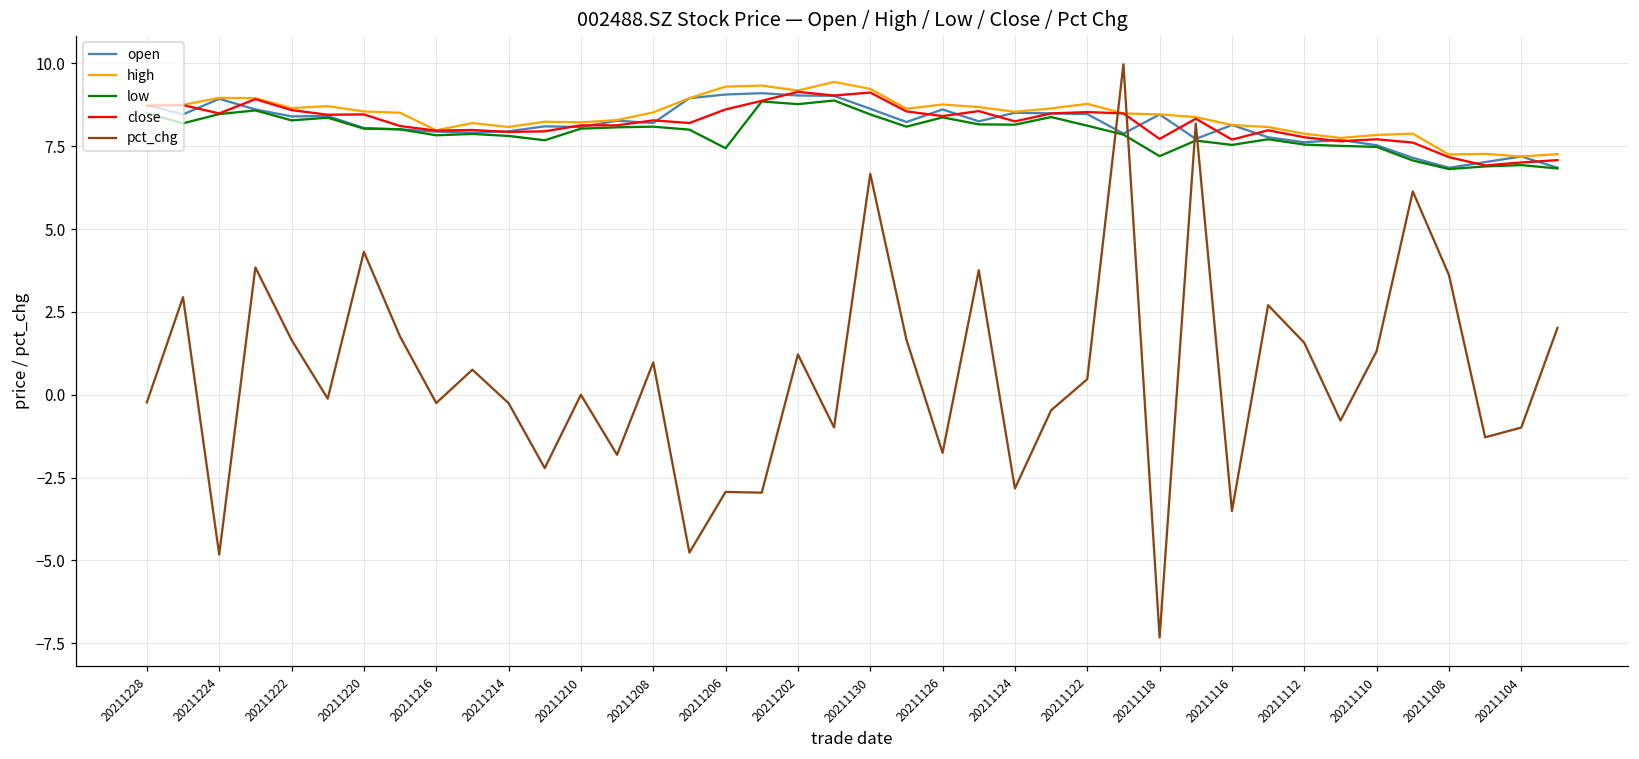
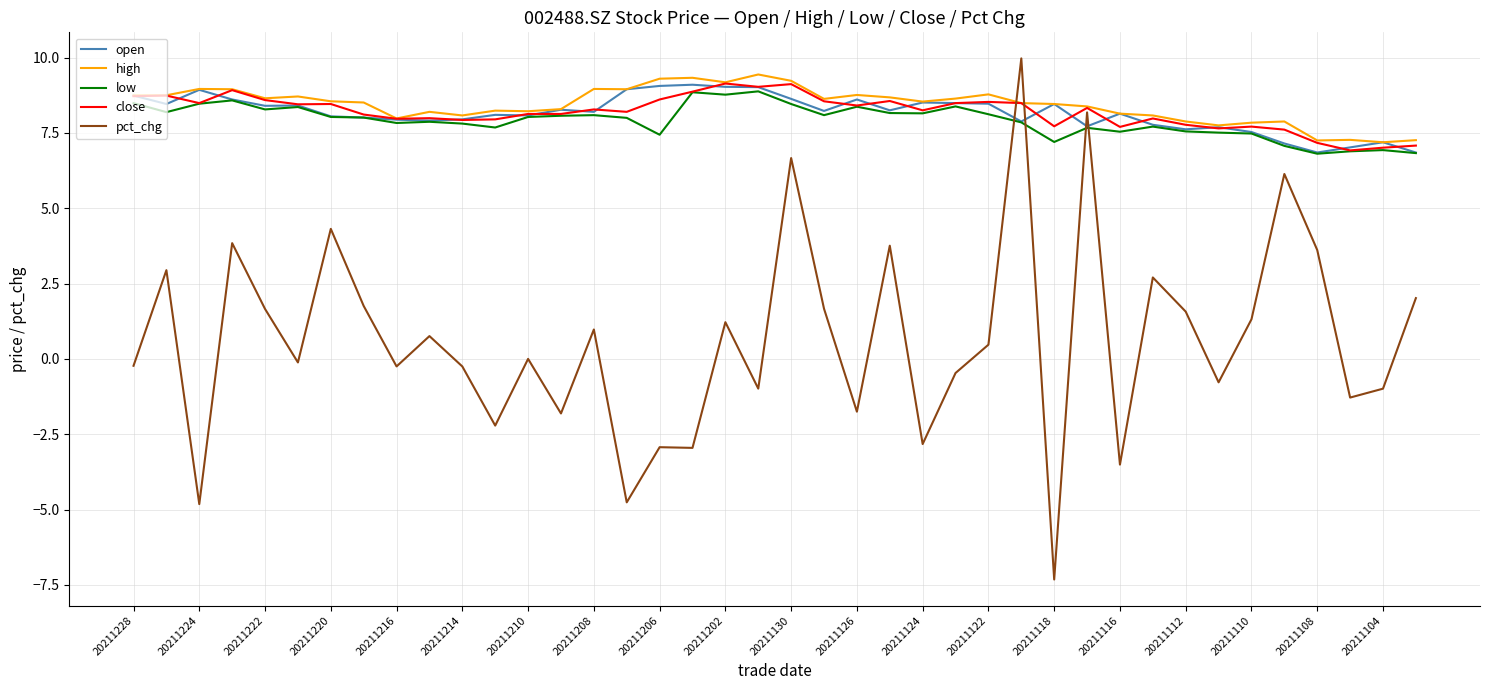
  {
    "open": {
      "20211222": 8.4,
      "20211206": 9.1,
      "20211202": 9.0,
      "20211130": 8.6,
      "20211126": 8.6
    },
    "high": {
      "20211220": 8.6,
      "20211214": 8.1,
      "20211210": 8.2,
-     "20211208": 8.5,
+     "20211208": 9.0,
      "20211206": 9.3,
      "20211130": 9.2,
      "20211126": 8.8,
      "20211122": 8.8,
      "20211112": 7.9,
      "20211110": 7.8
    },
    "low": {
      "20211222": 8.3,
      "20211216": 7.8,
      "20211214": 7.8,
      "20211208": 8.1,
      "20211206": 7.4,
      "20211202": 8.8,
      "20211130": 8.5,
      "20211124": 8.2,
      "20211122": 8.1,
      "20211118": 7.2,
      "20211116": 7.5
    },
    "close": {
      "20211220": 8.5,
      "20211206": 8.6,
      "20211130": 9.1,
      "20211124": 8.3,
      "20211118": 7.7,
      "20211116": 7.7,
      "20211112": 7.8,
      "20211110": 7.7
    },
    "pct_chg": {
      "20211228": -0.2,
      "20211224": -4.8,
      "20211222": 1.7,
      "20211220": 4.3,
      "20211216": -0.3,
      "20211214": -0.3,
      "20211210": 0.0,
      "20211208": 1.0,
      "20211206": -2.9,
      "20211202": 1.2,
      "20211130": 6.7,
      "20211126": -1.8,
      "20211124": -2.8,
      "20211122": 0.5,
      "20211118": -7.3,
      "20211116": -3.5,
      "20211112": 1.6,
      "20211110": 1.3,
      "20211108": 3.6,
      "20211104": -1.0
    }
  }
